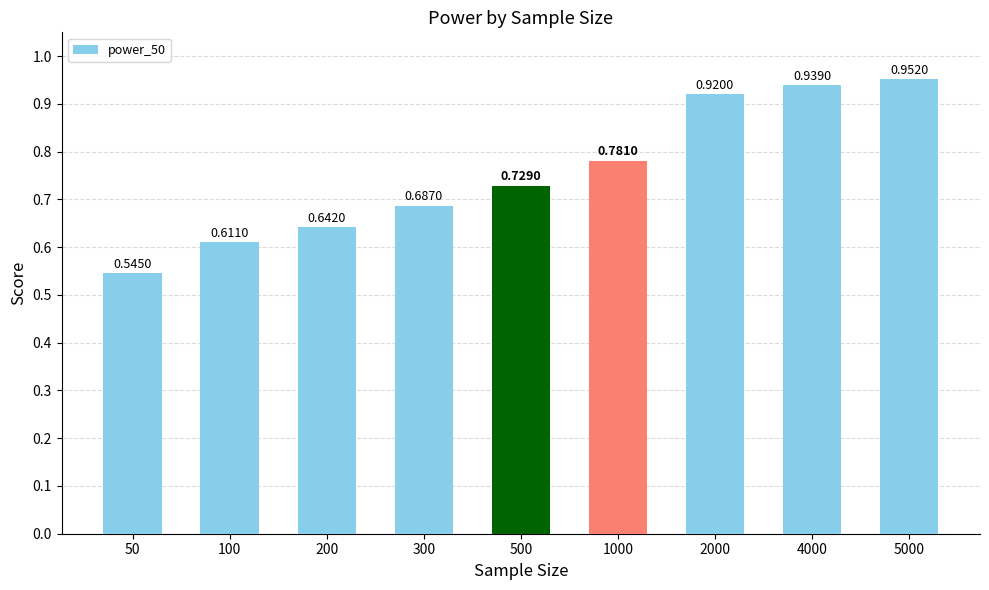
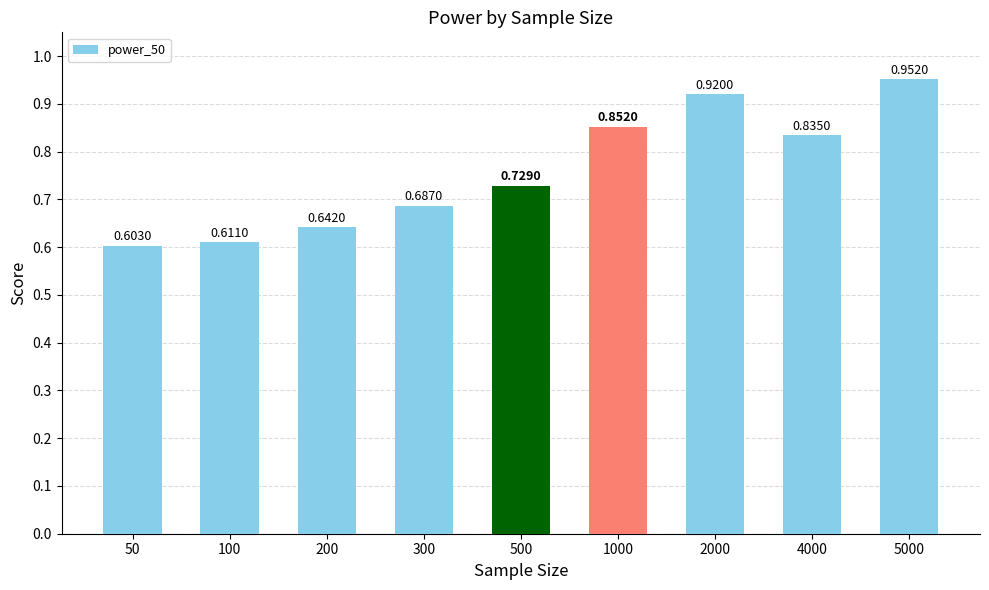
  {
-   "50": 0.5450,
+   "50": 0.6030,
    "100": 0.6110,
    "200": 0.6420,
    "300": 0.6870,
    "500": 0.7290,
-   "1000": 0.7810,
+   "1000": 0.8520,
    "2000": 0.9200,
-   "4000": 0.9390,
+   "4000": 0.8350,
    "5000": 0.9520
  }
